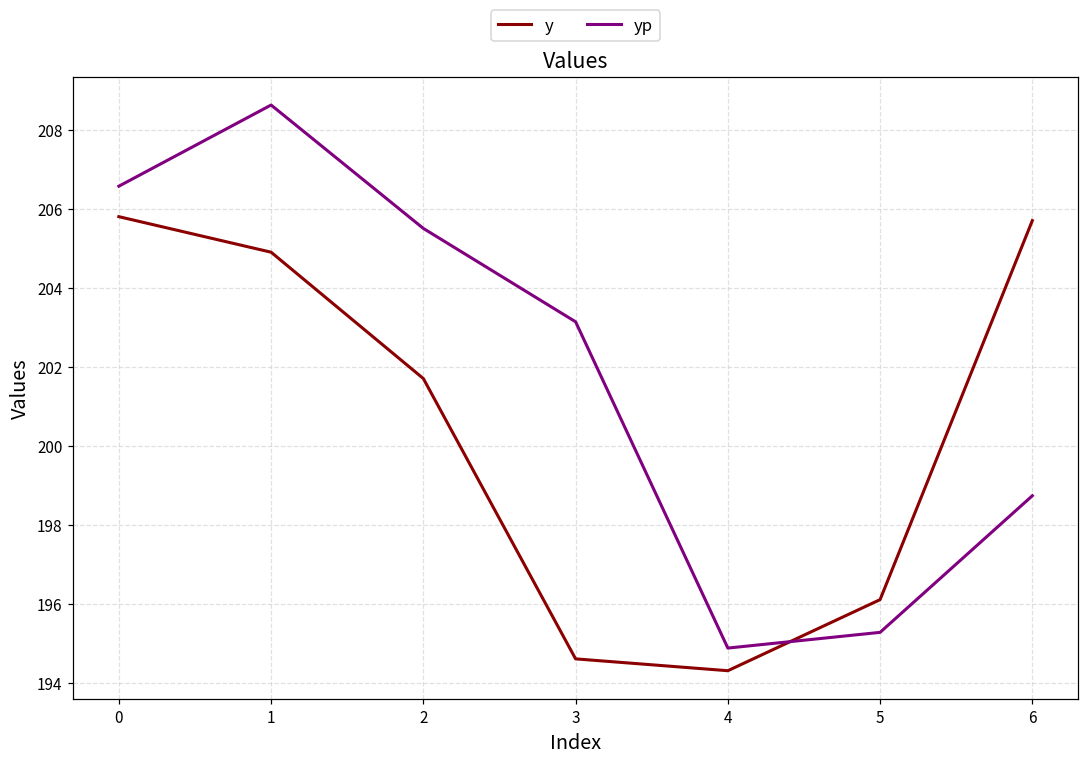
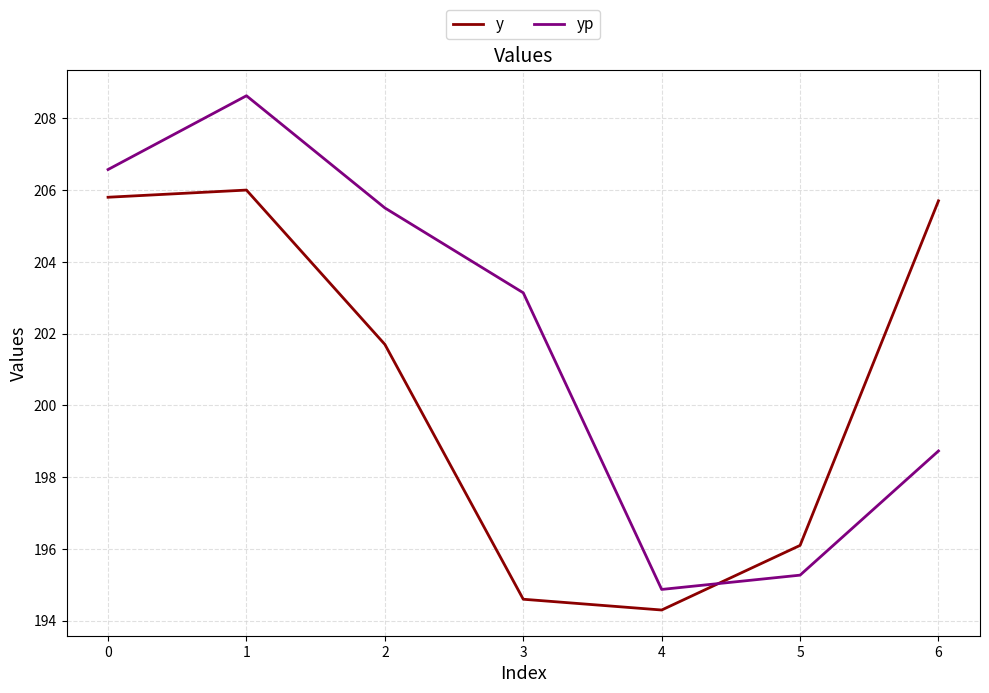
  {
    "y": {
      "0": 205.8,
-     "1": 204.9,
+     "1": 206.0,
      "2": 201.7,
      "3": 194.6,
      "4": 194.3,
      "5": 196.1,
      "6": 205.7
    },
    "yp": {
      "0": 206.6,
      "1": 208.6,
      "2": 205.5,
      "3": 203.1,
      "4": 194.9,
      "5": 195.3,
      "6": 198.7
    }
  }
